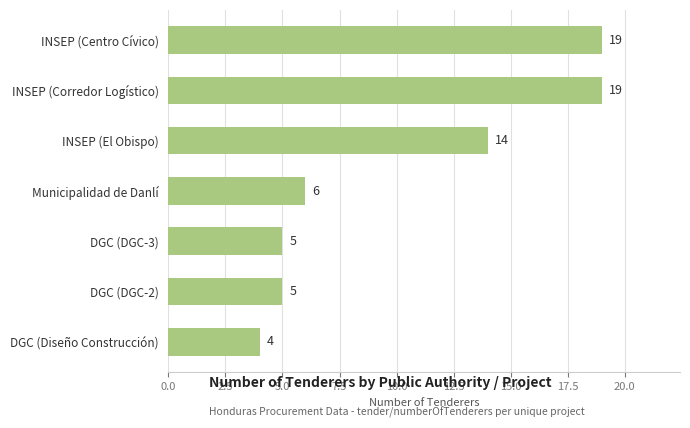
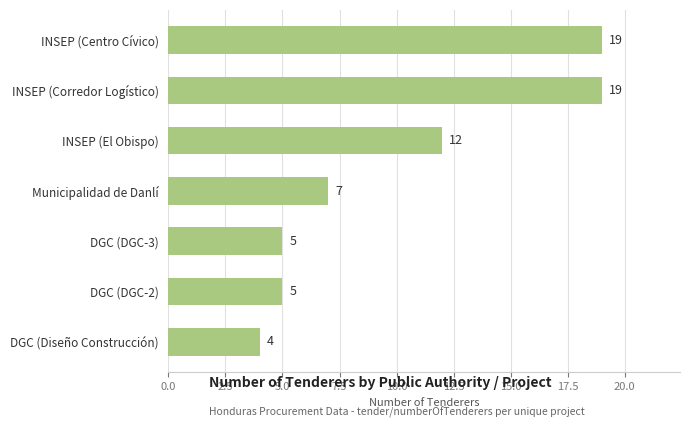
  {
    "INSEP (Centro Cívico)": 19,
    "INSEP (Corredor Logístico)": 19,
-   "INSEP (El Obispo)": 14,
-   "Municipalidad de Danlí": 6,
+   "INSEP (El Obispo)": 12,
+   "Municipalidad de Danlí": 7,
    "DGC (DGC-3)": 5,
    "DGC (DGC-2)": 5,
    "DGC (Diseño Construcción)": 4
  }
